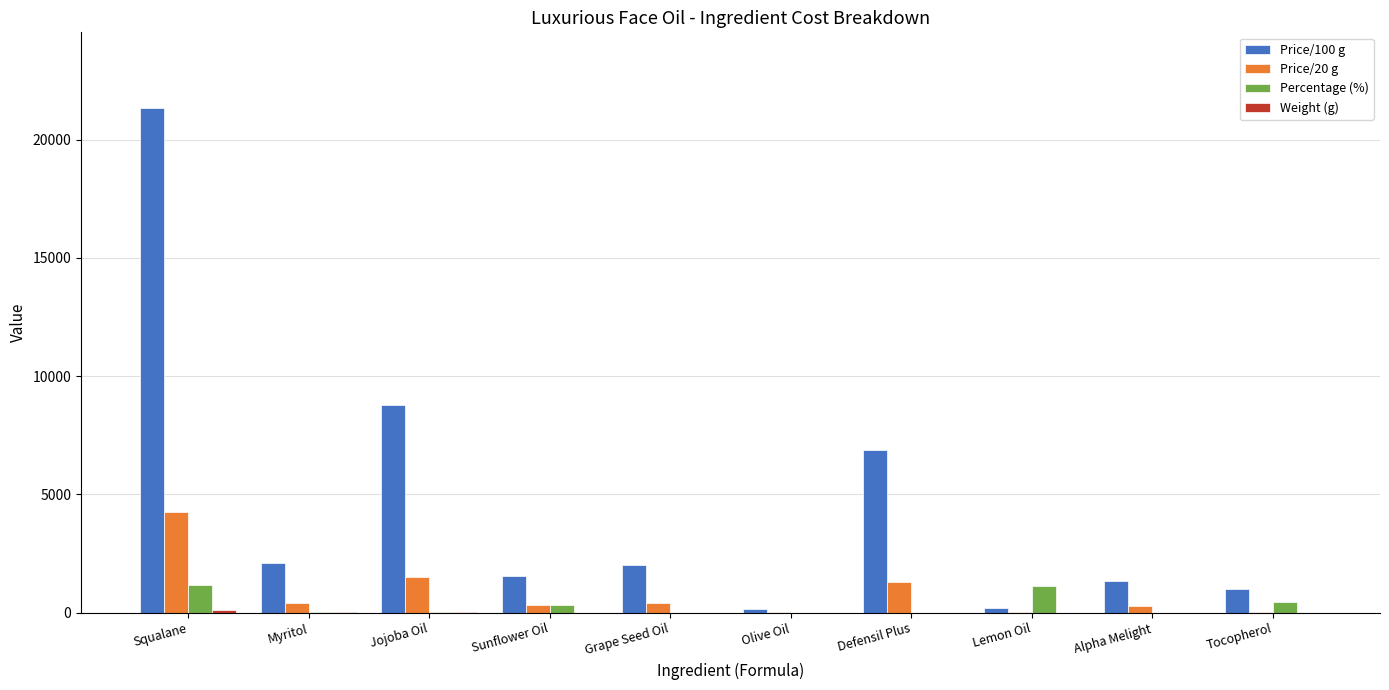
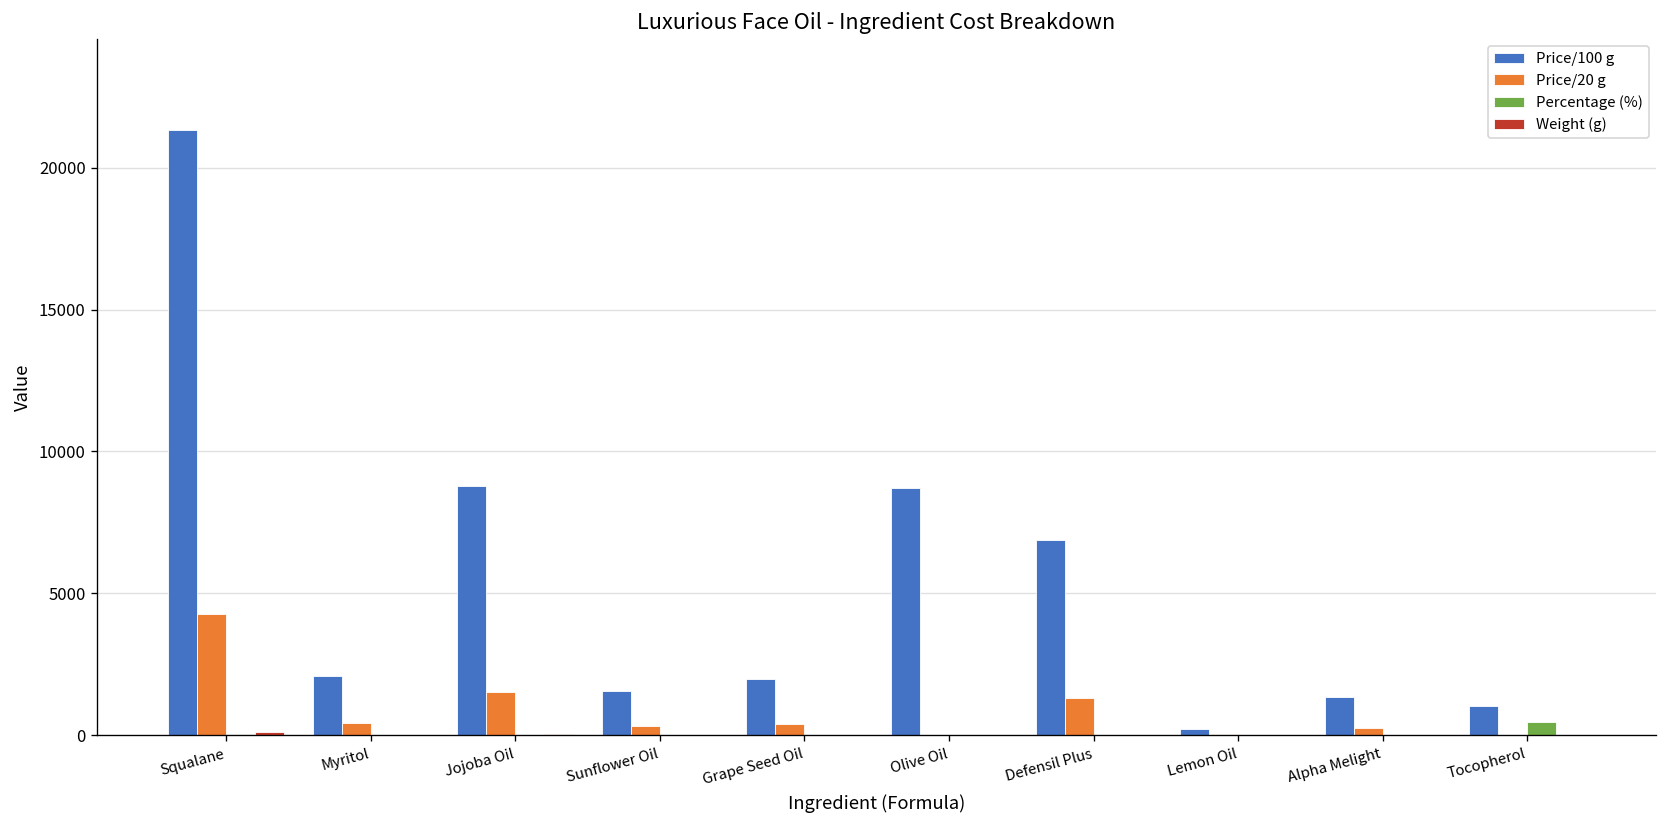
  {
    "Price/100 g": {
      "Squalane": 21300,
      "Myritol": 2100,
      "Jojoba Oil": 8800,
      "Sunflower Oil": 1600,
      "Grape Seed Oil": 2000,
-     "Olive Oil": 100,
+     "Olive Oil": 8700,
      "Defensil Plus": 6900,
      "Lemon Oil": 200,
      "Alpha Melight": 1300,
      "Tocopherol": 1000
    },
    "Price/20 g": {
      "Squalane": 4300,
      "Myritol": 400,
      "Jojoba Oil": 1500,
      "Sunflower Oil": 300,
      "Grape Seed Oil": 400,
      "Defensil Plus": 1300,
      "Alpha Melight": 300
    },
    "Percentage (%)": {
-     "Squalane": 1200,
-     "Sunflower Oil": 300,
-     "Lemon Oil": 1100,
+     "Squalane": 100,
+     "Sunflower Oil": 0,
+     "Lemon Oil": 0,
      "Tocopherol": 500
    },
    "Weight (g)": {
      "Squalane": 100
    }
  }
